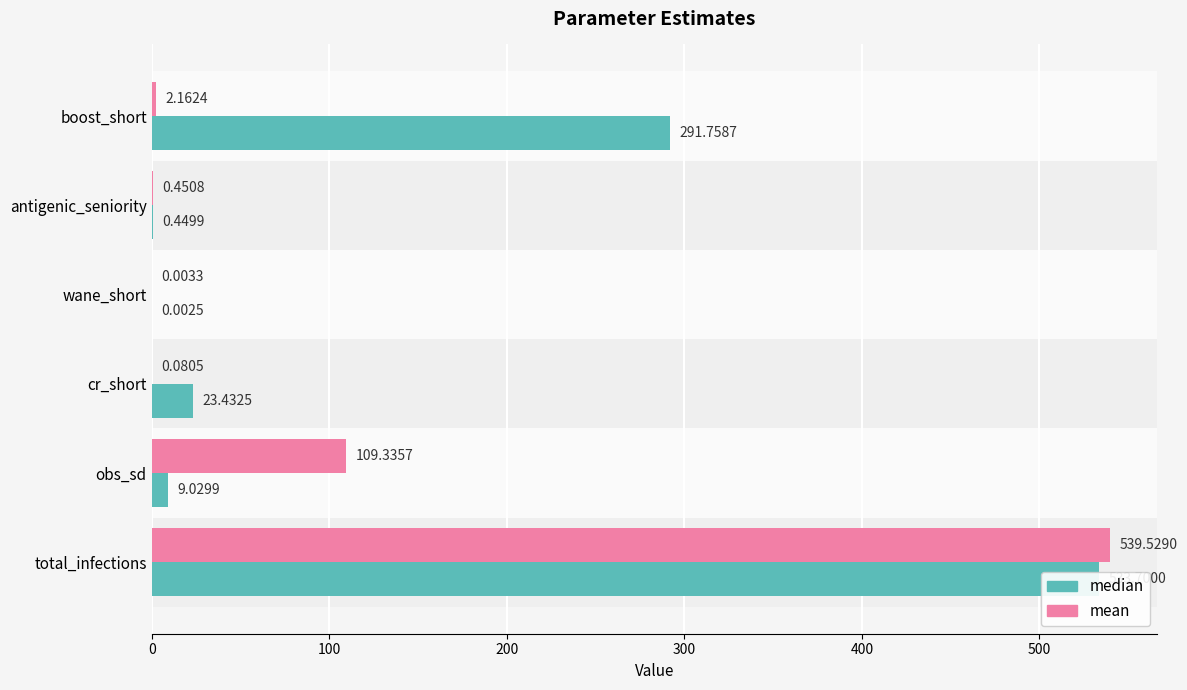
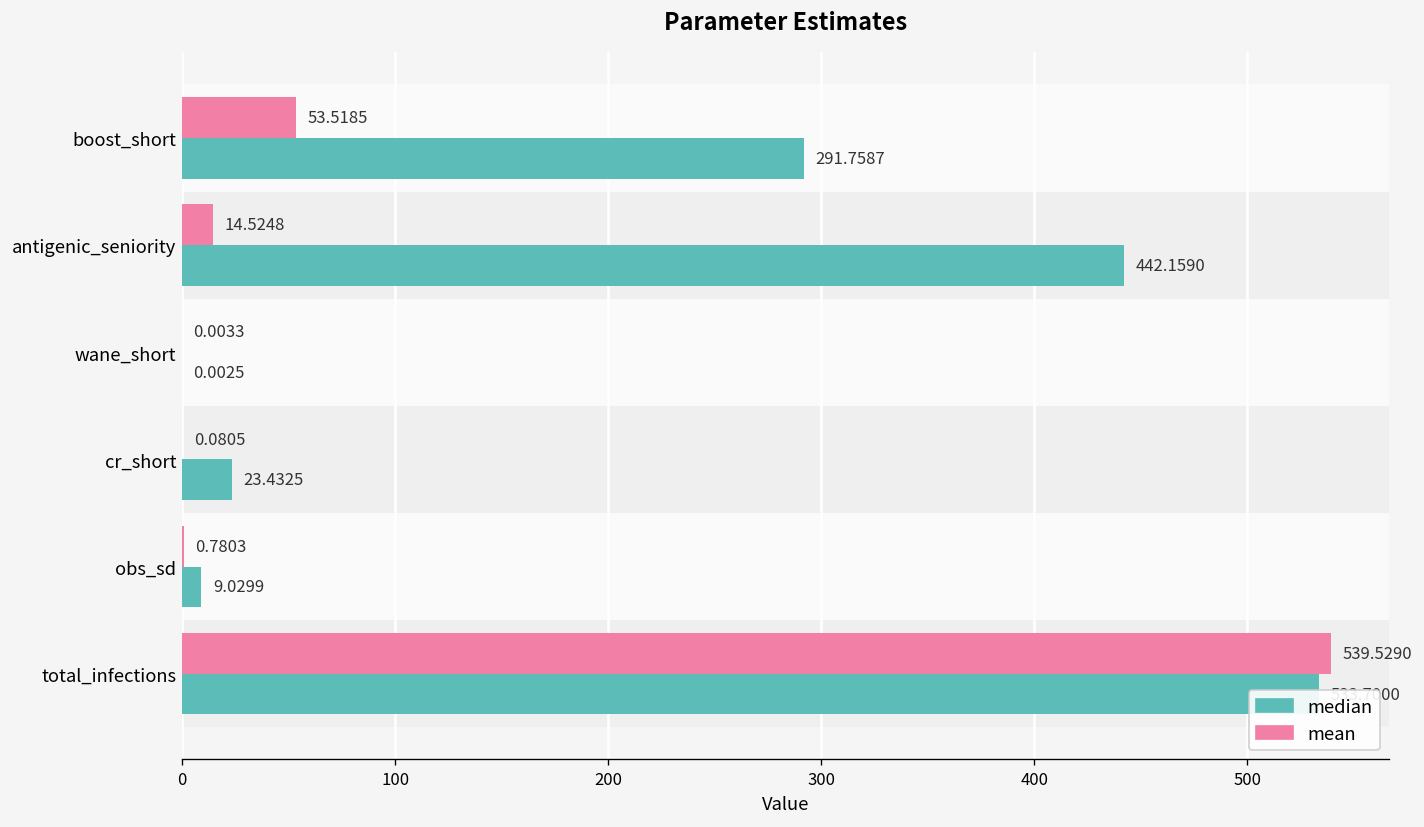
  {
    "median": {
      "boost_short": 291.7587,
-     "antigenic_seniority": 0.4499,
+     "antigenic_seniority": 442.1590,
      "wane_short": 0.0025,
      "cr_short": 23.4325,
      "obs_sd": 9.0299
    },
    "mean": {
-     "boost_short": 2.1624,
-     "antigenic_seniority": 0.4508,
+     "boost_short": 53.5185,
+     "antigenic_seniority": 14.5248,
      "wane_short": 0.0033,
      "cr_short": 0.0805,
-     "obs_sd": 109.3357,
+     "obs_sd": 0.7803,
      "total_infections": 539.5290
    }
  }
